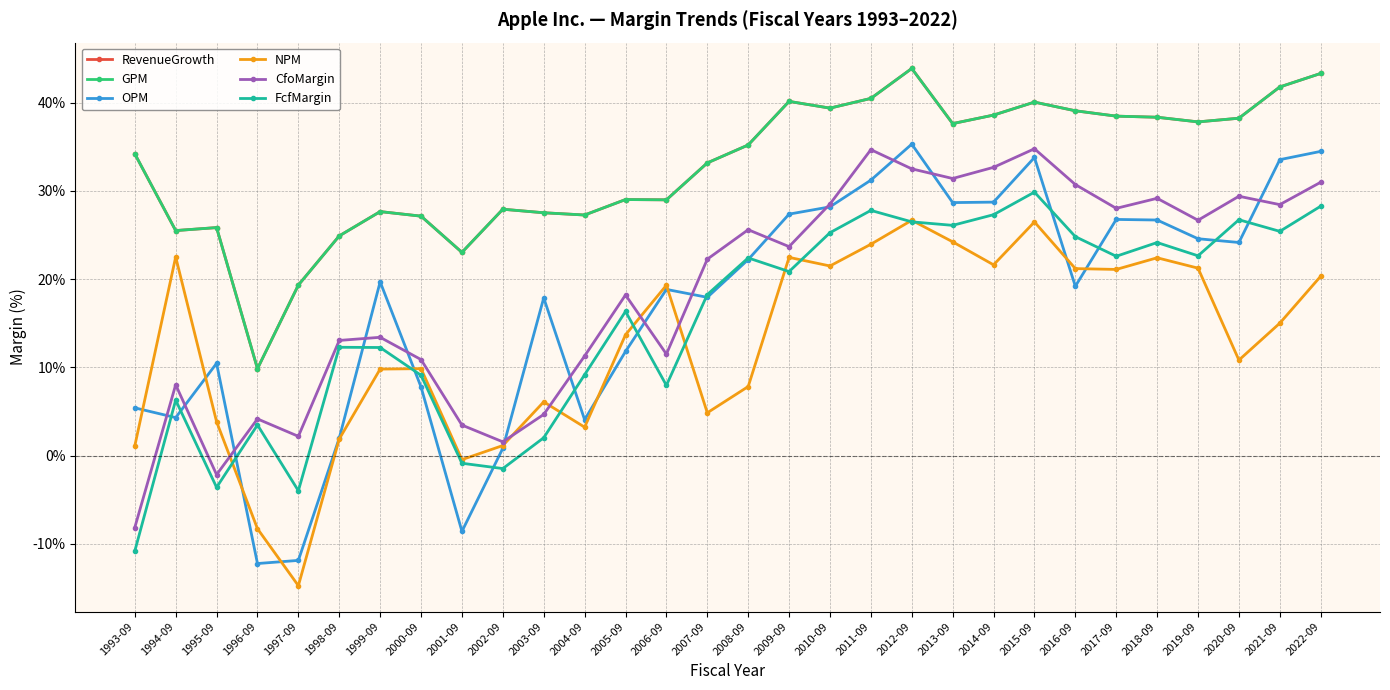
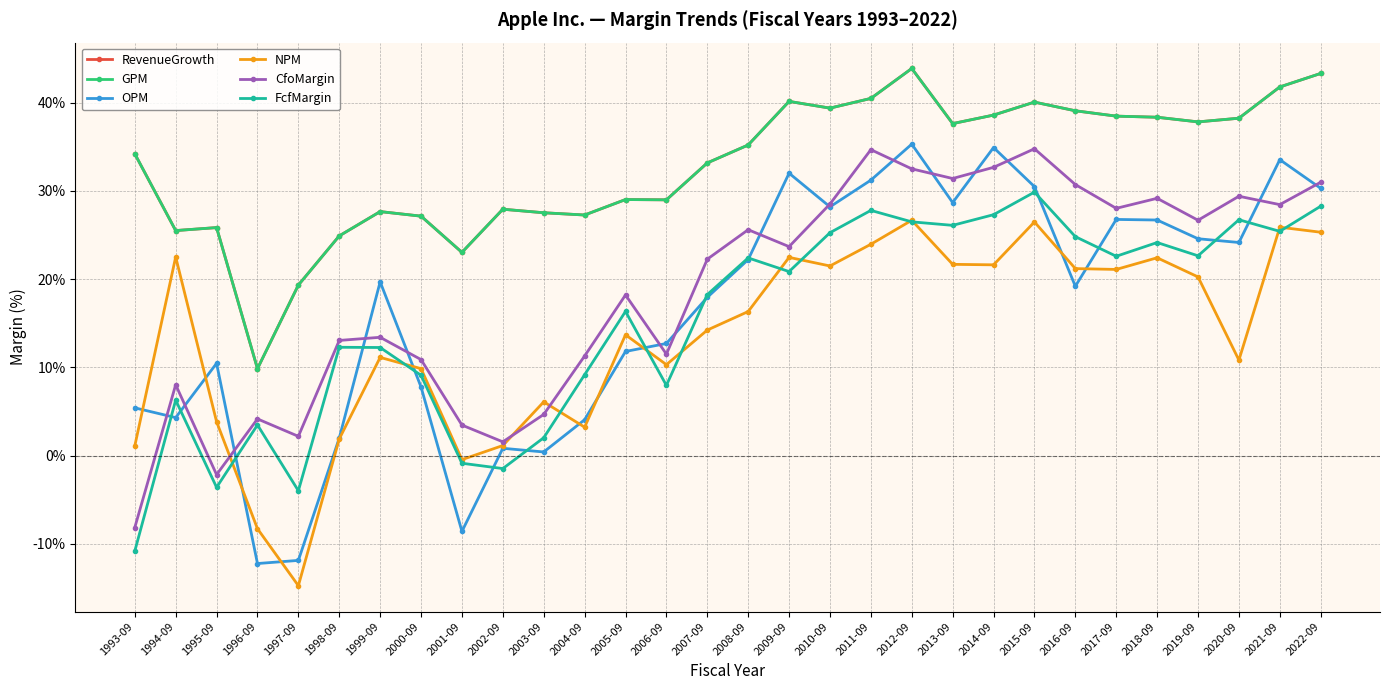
  {
    "OPM": {
      "1993-09": "5%",
      "1994-09": "4%",
      "1995-09": "10%",
      "1996-09": "-12%",
      "1997-09": "-12%",
      "1999-09": "20%",
      "2000-09": "8%",
      "2001-09": "-9%",
      "2002-09": "1%",
-     "2003-09": "18%",
+     "2003-09": "0%",
      "2004-09": "4%",
      "2005-09": "12%",
-     "2006-09": "19%",
+     "2006-09": "13%",
      "2007-09": "18%",
-     "2009-09": "27%",
+     "2009-09": "32%",
      "2010-09": "28%",
      "2011-09": "31%",
      "2012-09": "35%",
      "2013-09": "29%",
-     "2014-09": "29%",
-     "2015-09": "34%",
+     "2014-09": "35%",
+     "2015-09": "30%",
      "2016-09": "19%",
      "2017-09": "27%",
      "2018-09": "27%",
      "2019-09": "25%",
      "2020-09": "24%",
      "2021-09": "34%",
-     "2022-09": "34%"
+     "2022-09": "30%"
    },
    "NPM": {
      "1993-09": "1%",
      "1994-09": "23%",
      "1995-09": "4%",
      "1996-09": "-8%",
      "1997-09": "-15%",
-     "1999-09": "10%",
+     "1999-09": "11%",
      "2000-09": "10%",
      "2001-09": "0%",
      "2002-09": "1%",
      "2003-09": "6%",
      "2004-09": "3%",
      "2005-09": "14%",
-     "2006-09": "19%",
-     "2007-09": "5%",
-     "2008-09": "8%",
+     "2006-09": "10%",
+     "2007-09": "14%",
+     "2008-09": "16%",
      "2009-09": "22%",
      "2010-09": "21%",
      "2011-09": "24%",
-     "2013-09": "24%",
+     "2013-09": "22%",
      "2014-09": "22%",
      "2015-09": "26%",
      "2016-09": "21%",
      "2017-09": "21%",
      "2018-09": "22%",
-     "2019-09": "21%",
+     "2019-09": "20%",
      "2020-09": "11%",
-     "2021-09": "15%",
-     "2022-09": "20%"
+     "2021-09": "26%",
+     "2022-09": "25%"
    },
    "CfoMargin": {
      "1993-09": "-8%",
      "1994-09": "8%",
      "1995-09": "-2%",
      "1996-09": "4%",
      "1997-09": "2%",
      "1998-09": "13%",
      "1999-09": "13%",
      "2000-09": "11%",
      "2001-09": "3%",
      "2002-09": "2%",
      "2003-09": "5%",
      "2004-09": "11%",
      "2005-09": "18%",
      "2006-09": "11%",
      "2007-09": "22%",
      "2008-09": "26%",
      "2009-09": "24%",
      "2010-09": "29%",
      "2011-09": "35%",
      "2012-09": "32%",
      "2013-09": "31%",
      "2014-09": "33%",
      "2015-09": "35%",
      "2016-09": "31%",
      "2017-09": "28%",
      "2018-09": "29%",
      "2019-09": "27%",
      "2020-09": "29%",
      "2021-09": "28%",
      "2022-09": "31%"
    }
  }
